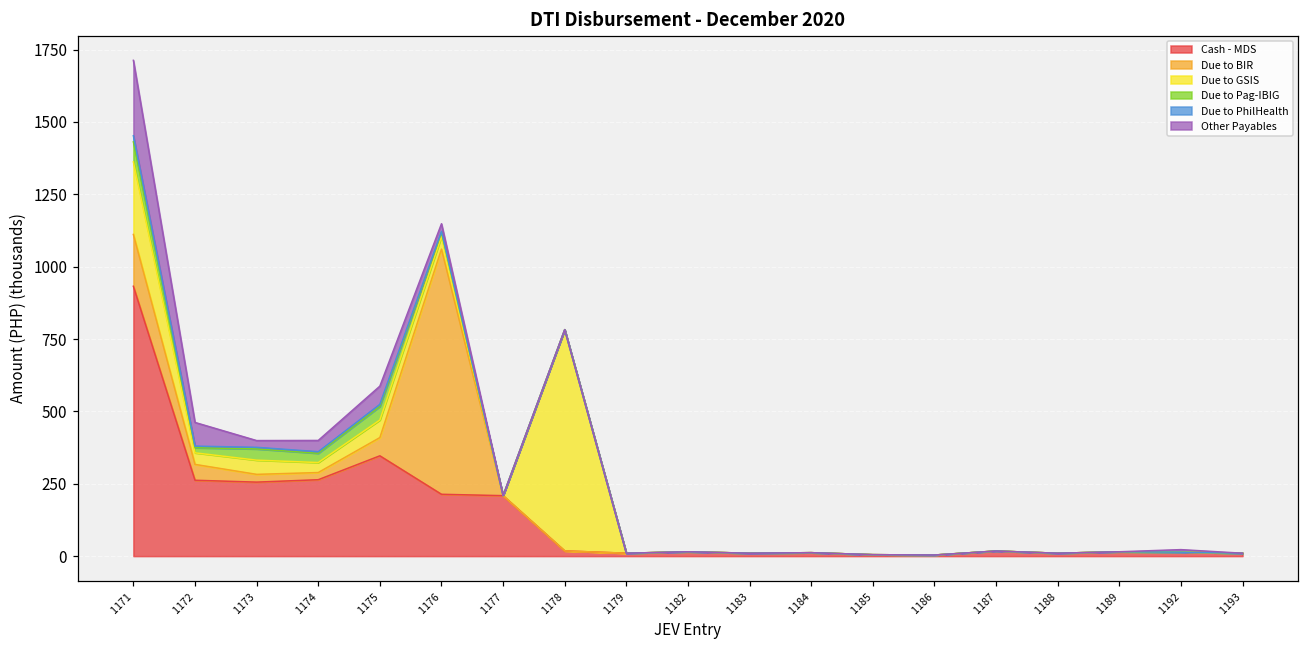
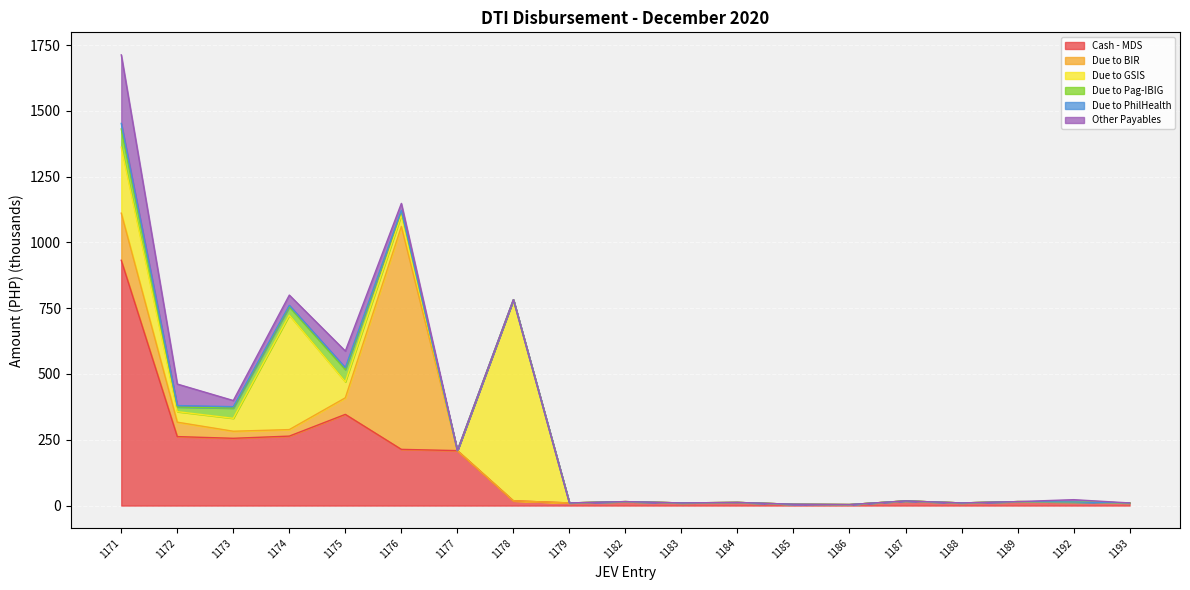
  {
    "Cash - MDS": {
      "1171": 930,
      "1172": 260,
      "1173": 260,
      "1174": 260,
      "1175": 350,
      "1176": 210
    },
    "Due to BIR": {
      "1171": 180,
      "1172": 50,
      "1173": 30,
      "1174": 20,
      "1175": 60,
      "1176": 850
    },
    "Due to GSIS": {
      "1171": 250,
      "1172": 40,
      "1173": 50,
-     "1174": 30,
+     "1174": 430,
      "1175": 60,
      "1176": 40
    },
    "Due to Pag-IBIG": {
      "1171": 70
    },
    "Due to PhilHealth": {
      "1171": 20
    },
    "Other Payables": {
      "1171": 260,
      "1172": 80,
      "1173": 20,
      "1174": 40,
      "1175": 60,
      "1176": 30
    }
  }
